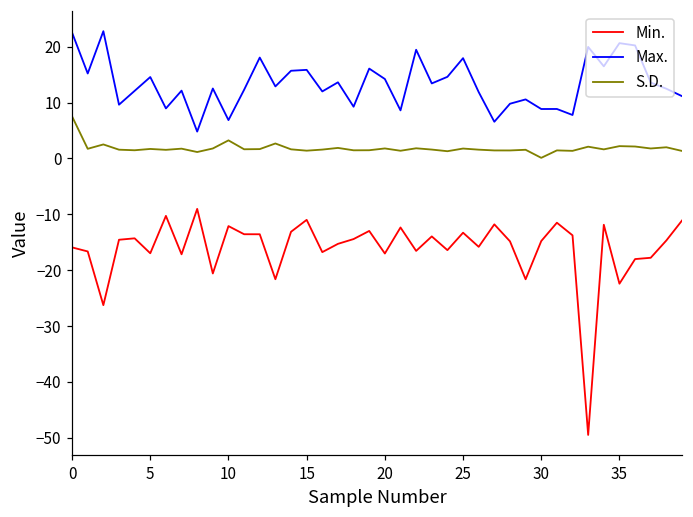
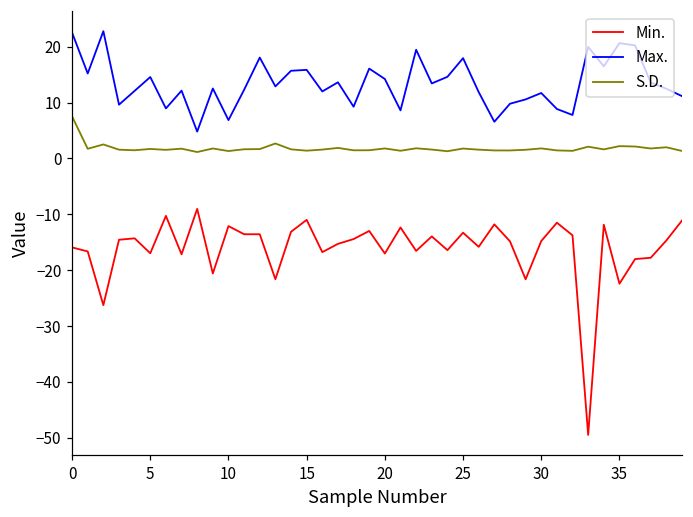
  {
    "Min.": {
      "0": -16,
      "5": -17,
      "10": -12,
      "15": -11,
      "20": -17,
      "25": -13,
      "30": -15,
      "35": -22
    },
    "Max.": {
      "0": 23,
      "5": 15,
      "10": 7,
      "15": 16,
      "20": 14,
      "25": 18,
-     "30": 9
+     "30": 12
    },
    "S.D.": {
      "0": 8,
      "5": 2,
-     "10": 3,
+     "10": 1,
      "15": 1,
      "20": 2,
      "25": 2,
-     "30": 0,
+     "30": 2,
      "35": 2
    }
  }
